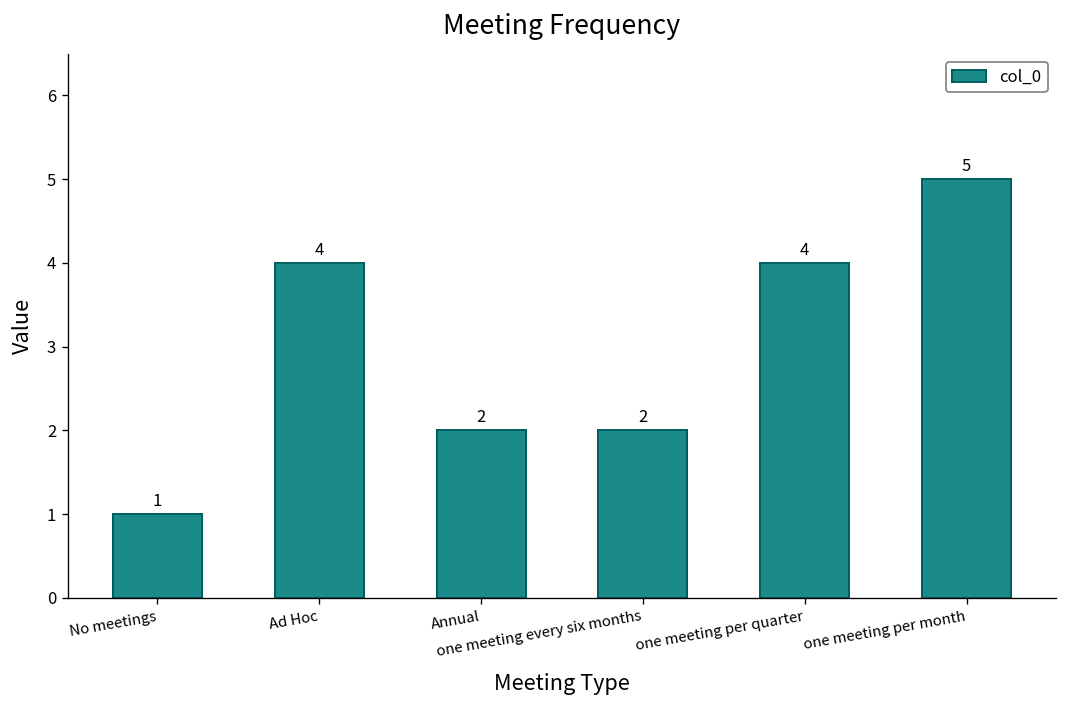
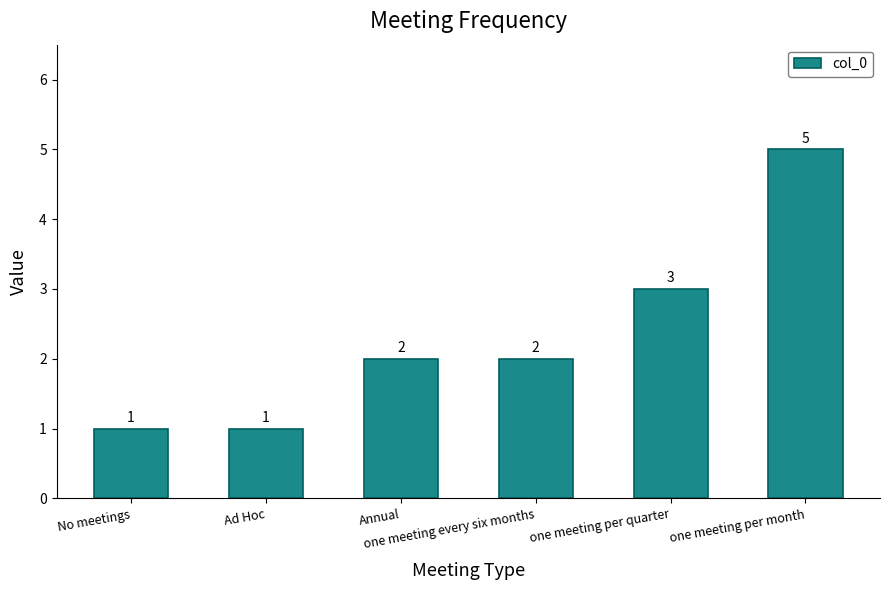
  {
    "No meetings": 1,
-   "Ad Hoc": 4,
+   "Ad Hoc": 1,
    "Annual": 2,
    "one meeting every six months": 2,
-   "one meeting per quarter": 4,
+   "one meeting per quarter": 3,
    "one meeting per month": 5
  }
